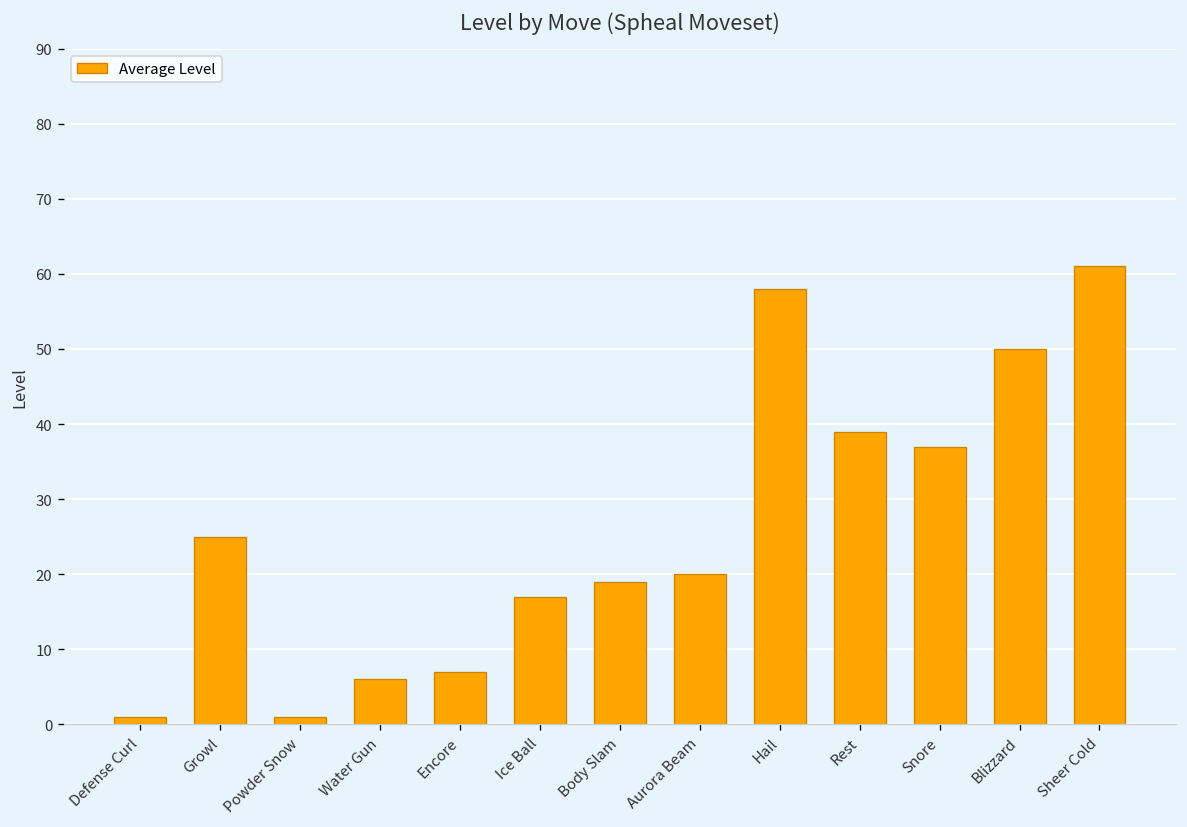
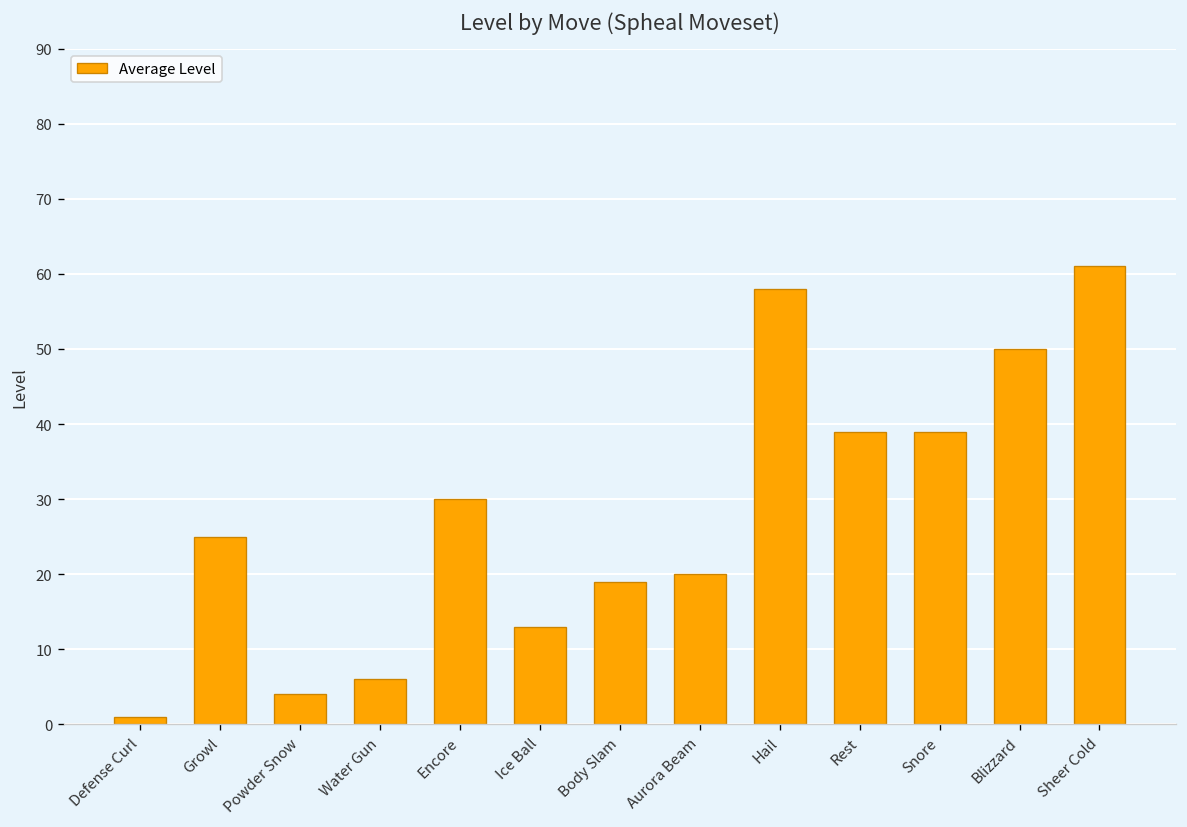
  {
    "Defense Curl": 1,
    "Growl": 25,
-   "Powder Snow": 1,
+   "Powder Snow": 4,
    "Water Gun": 6,
-   "Encore": 7,
-   "Ice Ball": 17,
+   "Encore": 30,
+   "Ice Ball": 13,
    "Body Slam": 19,
    "Aurora Beam": 20,
    "Hail": 58,
    "Rest": 39,
-   "Snore": 37,
+   "Snore": 39,
    "Blizzard": 50,
    "Sheer Cold": 61
  }
